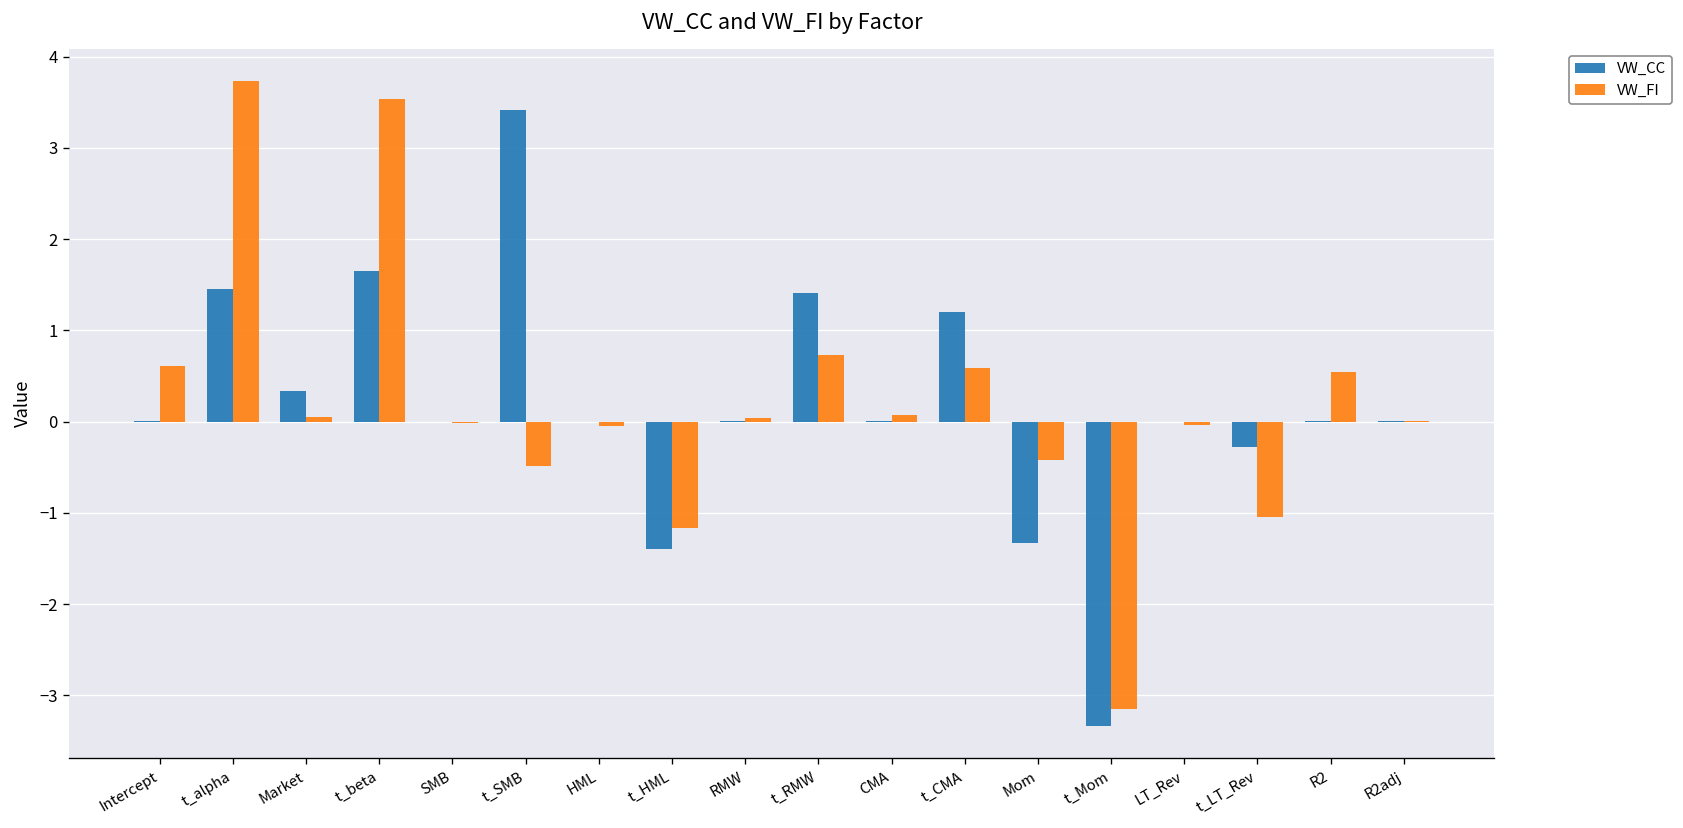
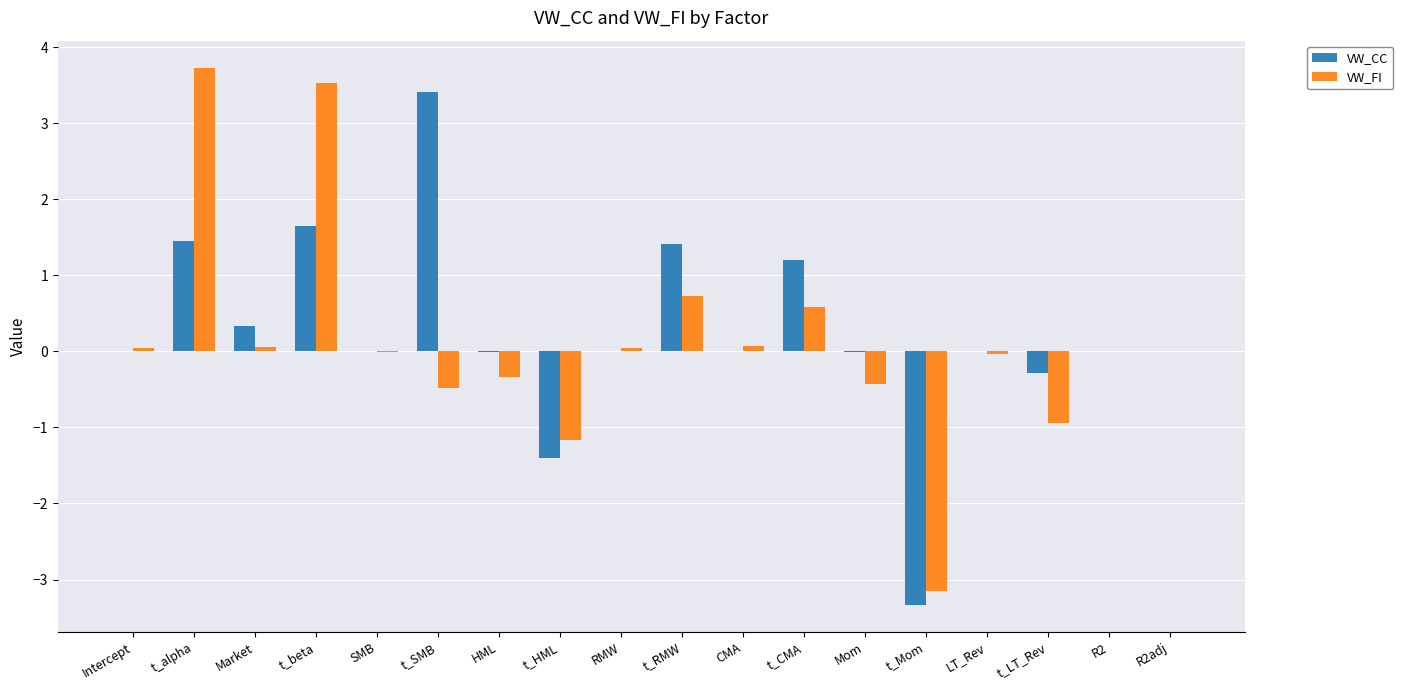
  {
    "VW_CC": {
      "t_alpha": 1.5,
      "Market": 0.3,
      "t_beta": 1.7,
      "t_SMB": 3.4,
      "t_HML": -1.4,
      "t_RMW": 1.4,
      "t_CMA": 1.2,
-     "Mom": -1.3,
+     "Mom": 0.0,
      "t_Mom": -3.3,
      "t_LT_Rev": -0.3
    },
    "VW_FI": {
-     "Intercept": 0.6,
+     "Intercept": 0.0,
      "t_alpha": 3.7,
      "Market": 0.1,
      "t_beta": 3.5,
      "t_SMB": -0.5,
-     "HML": 0.0,
+     "HML": -0.3,
      "t_HML": -1.2,
      "RMW": 0.0,
      "t_RMW": 0.7,
      "CMA": 0.1,
      "t_CMA": 0.6,
      "Mom": -0.4,
      "t_Mom": -3.2,
      "LT_Rev": 0.0,
-     "t_LT_Rev": -1.0,
-     "R2": 0.5
+     "t_LT_Rev": -0.9,
+     "R2": 0.0
    }
  }
